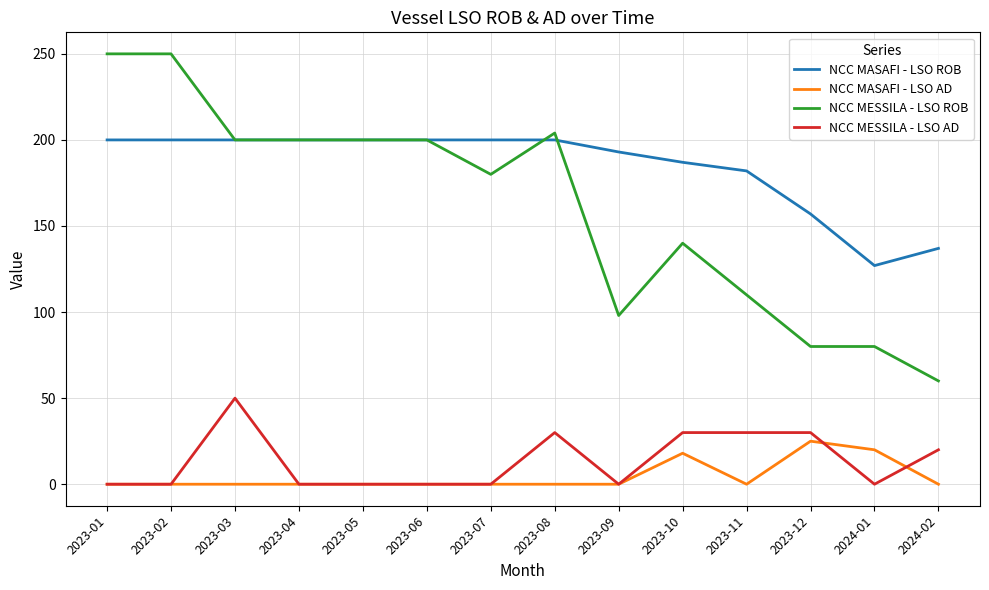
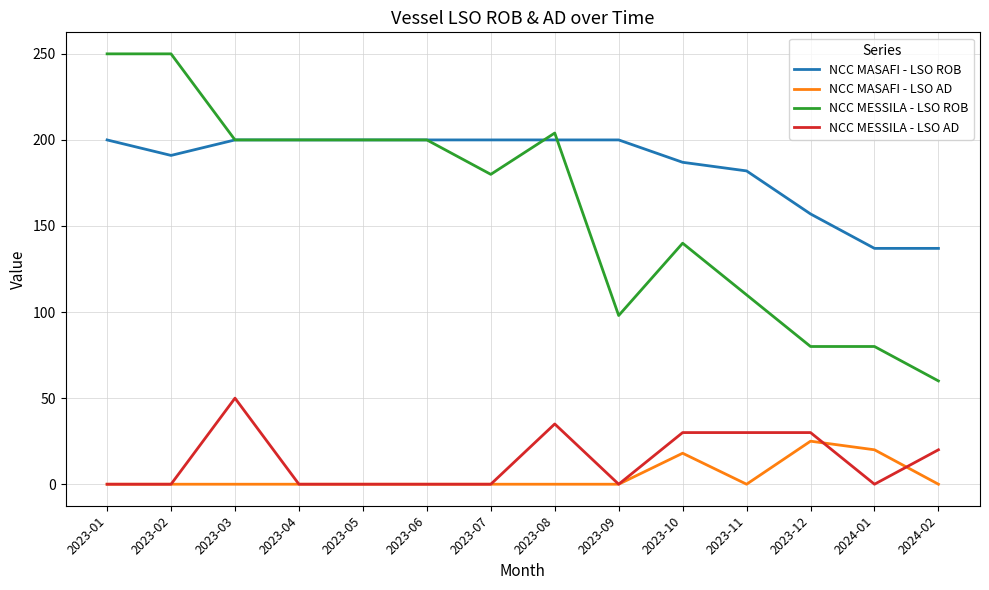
  {
    "NCC MASAFI - LSO ROB": {
      "2023-01": 200,
-     "2023-02": 200,
+     "2023-02": 191,
      "2023-07": 200,
      "2023-08": 200,
-     "2023-09": 193,
+     "2023-09": 200,
      "2023-10": 187,
      "2023-11": 182,
      "2023-12": 157,
-     "2024-01": 127,
+     "2024-01": 137,
      "2024-02": 137
    },
    "NCC MASAFI - LSO AD": {
      "2023-03": 0,
      "2023-08": 0,
      "2023-10": 18,
      "2023-11": 0,
      "2023-12": 25,
      "2024-01": 20,
      "2024-02": 0
    },
    "NCC MESSILA - LSO ROB": {
      "2023-01": 250,
      "2023-02": 250,
      "2023-07": 180,
      "2023-08": 204,
      "2023-09": 98,
      "2023-10": 140,
      "2023-11": 110,
      "2023-12": 80,
      "2024-01": 80,
      "2024-02": 60
    },
    "NCC MESSILA - LSO AD": {
      "2023-03": 50,
-     "2023-08": 30,
+     "2023-08": 35,
      "2023-10": 30,
      "2023-11": 30,
      "2023-12": 30,
      "2024-01": 0,
      "2024-02": 20
    }
  }
